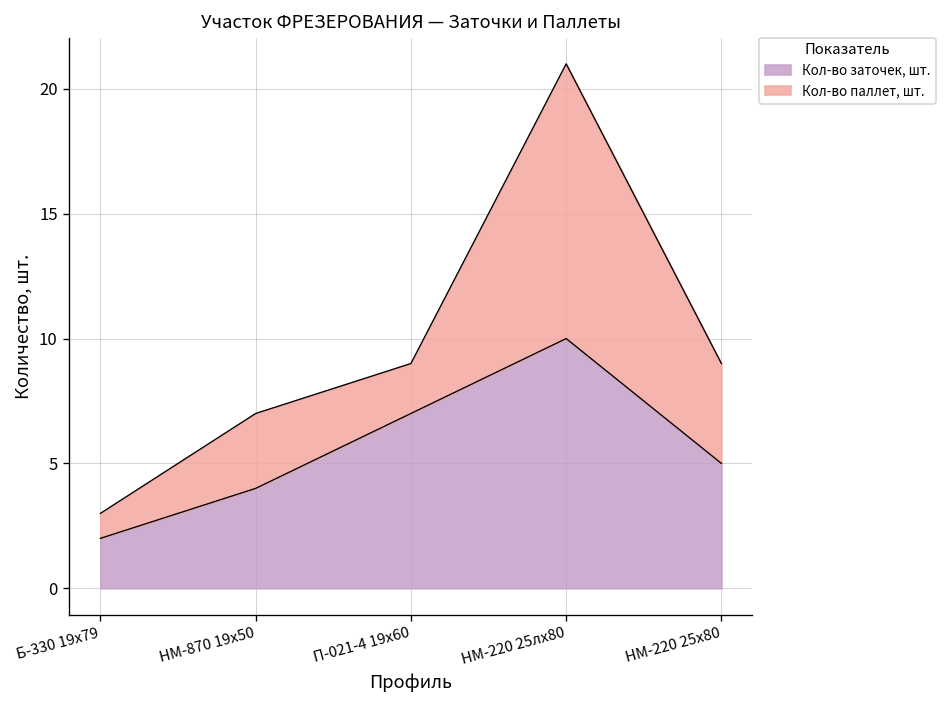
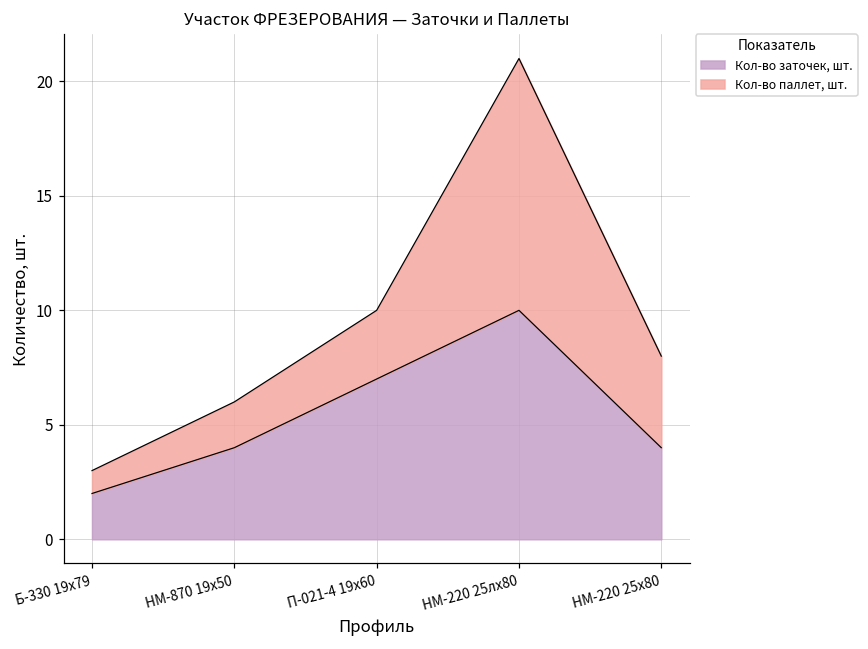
  {
    "Кол-во заточек, шт.": {
      "Б-330 19х79": 2,
      "НМ-870 19х50": 4,
      "П-021-4 19х60": 7,
      "НМ-220 25лх80": 10,
-     "НМ-220 25х80": 5
+     "НМ-220 25х80": 4
    },
    "Кол-во паллет, шт.": {
      "Б-330 19х79": 1,
-     "НМ-870 19х50": 3,
-     "П-021-4 19х60": 2,
+     "НМ-870 19х50": 2,
+     "П-021-4 19х60": 3,
      "НМ-220 25лх80": 11,
      "НМ-220 25х80": 4
    }
  }
